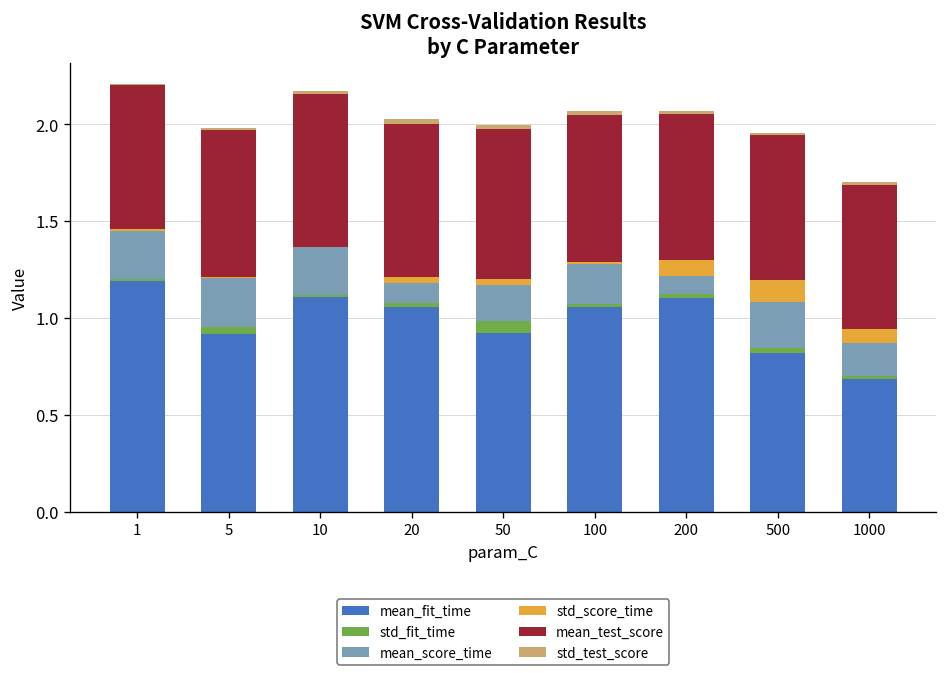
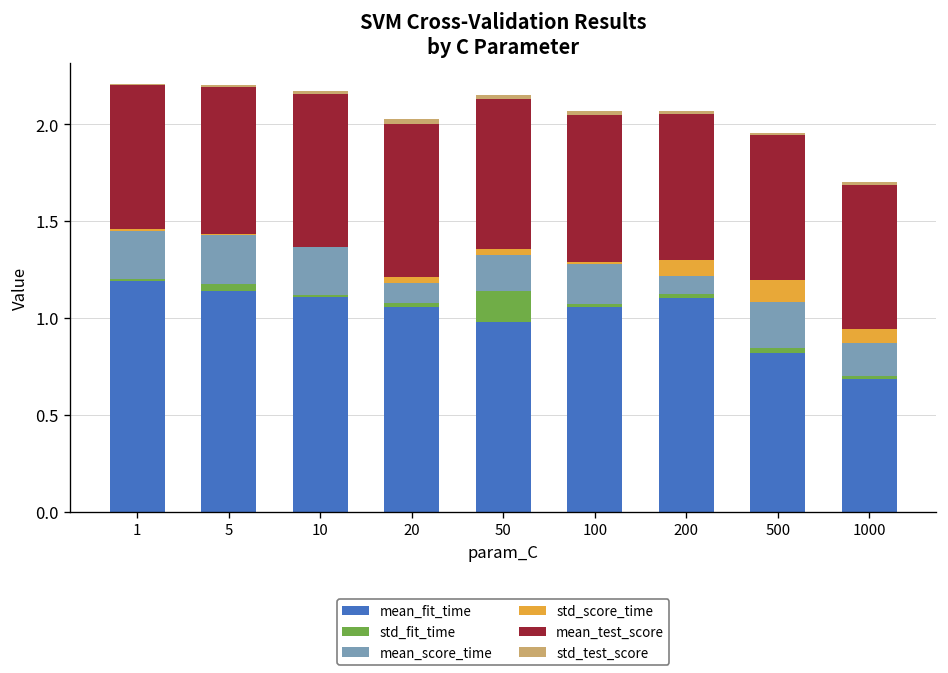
  {
    "mean_fit_time": {
      "1": 1.19,
-     "5": 0.92,
+     "5": 1.14,
      "10": 1.11,
      "20": 1.06,
-     "50": 0.92,
+     "50": 0.98,
      "100": 1.06,
      "200": 1.10,
      "500": 0.82,
      "1000": 0.68
    },
    "std_fit_time": {
      "5": 0.04,
      "20": 0.02,
-     "50": 0.06,
+     "50": 0.16,
      "200": 0.02,
      "500": 0.03,
      "1000": 0.02
    },
    "mean_score_time": {
      "1": 0.25,
      "5": 0.25,
      "10": 0.24,
      "20": 0.11,
      "50": 0.19,
      "100": 0.21,
      "200": 0.10,
      "500": 0.24,
      "1000": 0.17
    },
    "std_score_time": {
      "20": 0.03,
      "50": 0.03,
      "200": 0.08,
      "500": 0.11,
      "1000": 0.07
    },
    "mean_test_score": {
      "1": 0.74,
      "5": 0.76,
      "10": 0.79,
      "20": 0.79,
      "50": 0.77,
      "100": 0.76,
      "200": 0.75,
      "500": 0.75,
      "1000": 0.74
    },
    "std_test_score": {
      "20": 0.02,
      "50": 0.02,
      "100": 0.02,
      "200": 0.02,
      "1000": 0.02
    }
  }
